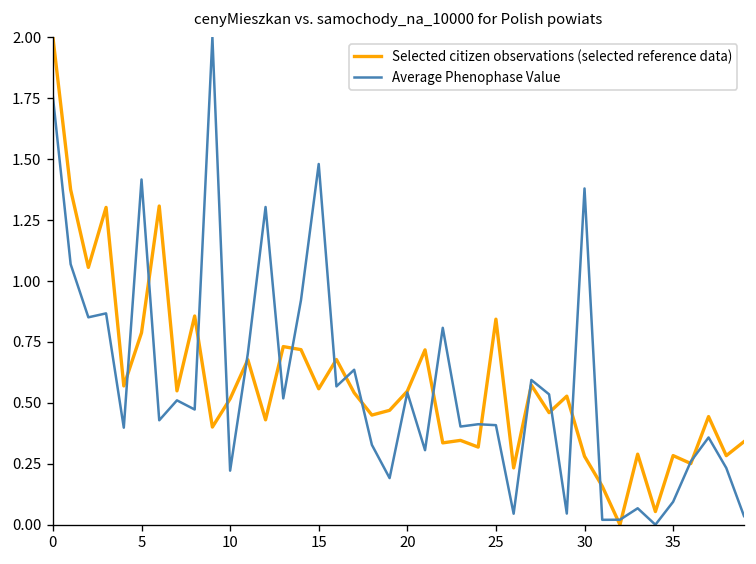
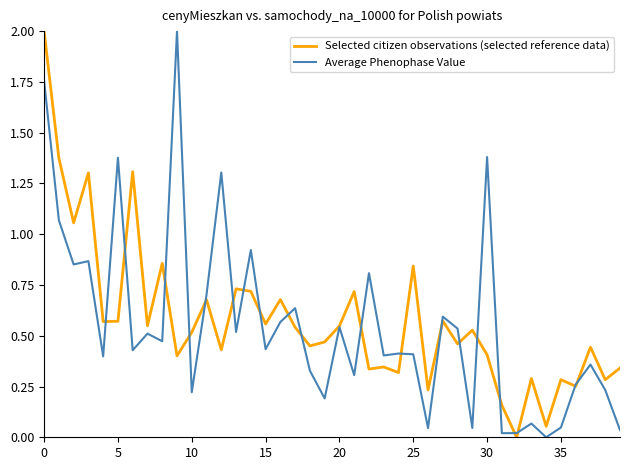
  {
    "Selected citizen observations (selected reference data)": {
      "0": 2.00,
-     "5": 0.79,
+     "5": 0.57,
      "10": 0.52,
      "15": 0.56,
      "25": 0.84,
-     "30": 0.28,
+     "30": 0.41,
      "35": 0.28
    },
    "Average Phenophase Value": {
      "0": 1.76,
-     "5": 1.42,
+     "5": 1.38,
      "10": 0.22,
-     "15": 1.48,
+     "15": 0.43,
      "25": 0.41,
      "30": 1.38,
-     "35": 0.09
+     "35": 0.05
    }
  }
